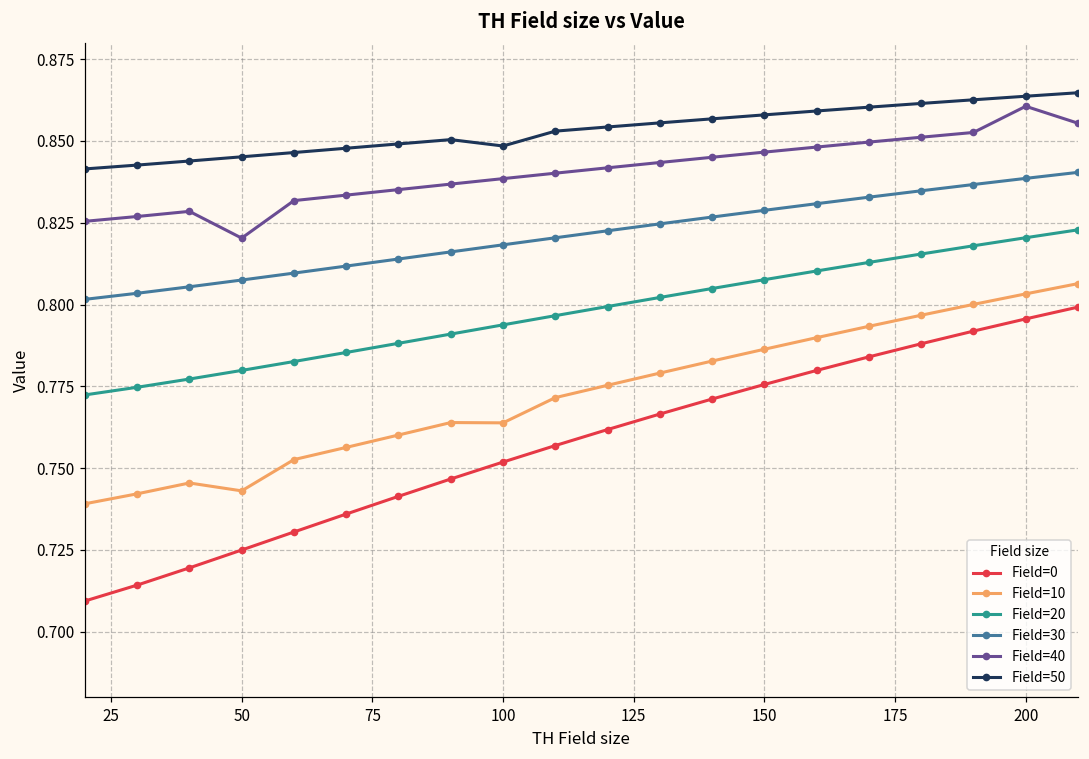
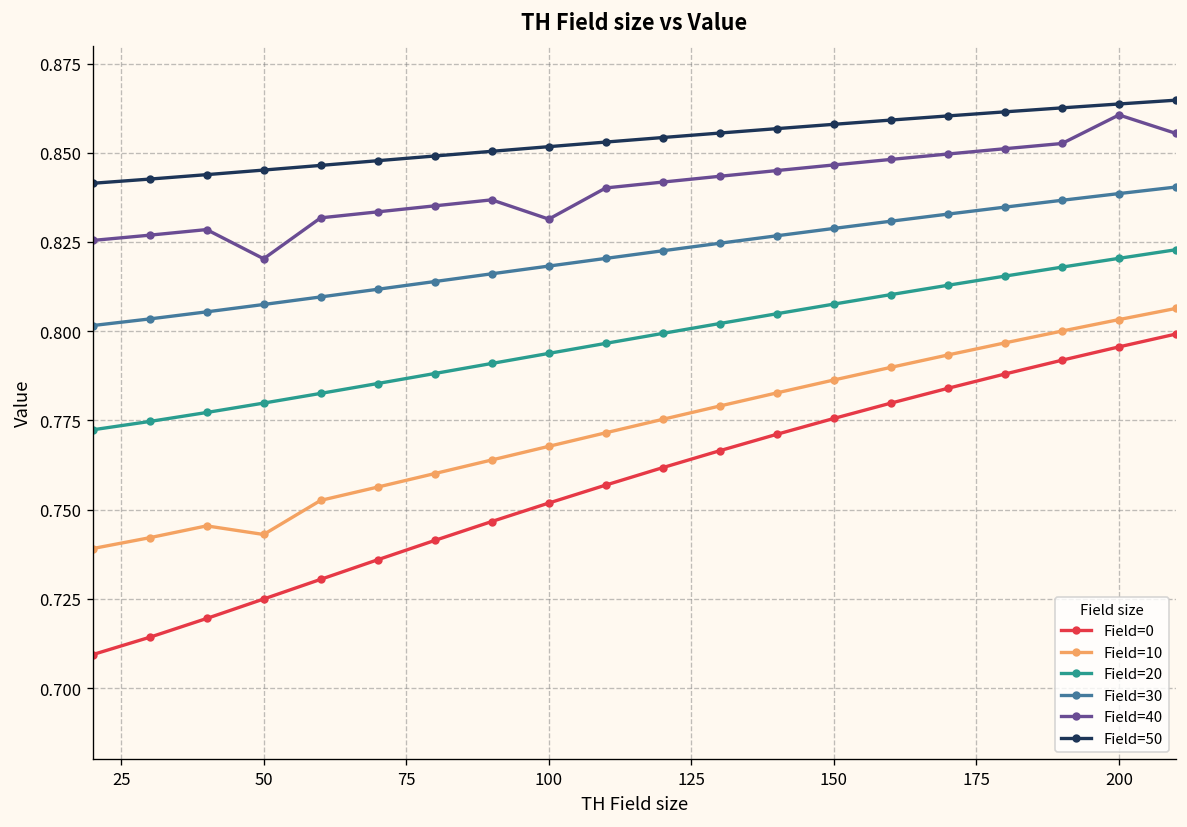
  {
    "Field=0": {
      "50": 0.725,
      "100": 0.752,
      "150": 0.776,
      "200": 0.796
    },
    "Field=10": {
      "50": 0.743,
-     "100": 0.764,
+     "100": 0.768,
      "150": 0.786,
      "200": 0.803
    },
    "Field=40": {
      "50": 0.820,
-     "100": 0.838,
+     "100": 0.831,
      "150": 0.847,
      "200": 0.861
    },
    "Field=50": {
      "50": 0.845,
-     "100": 0.848,
+     "100": 0.852,
      "150": 0.858,
      "200": 0.864
    }
  }
